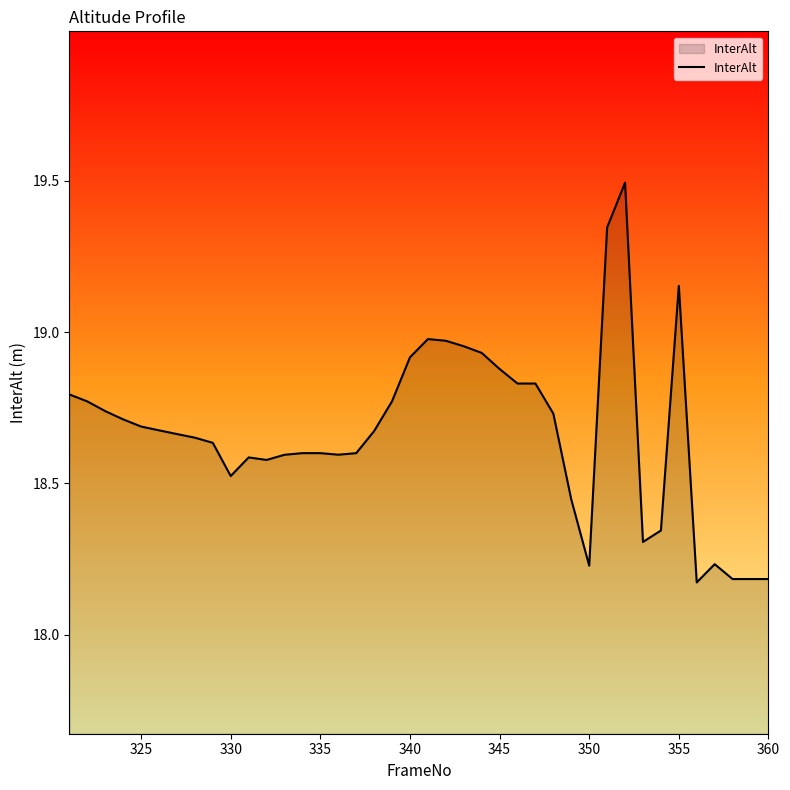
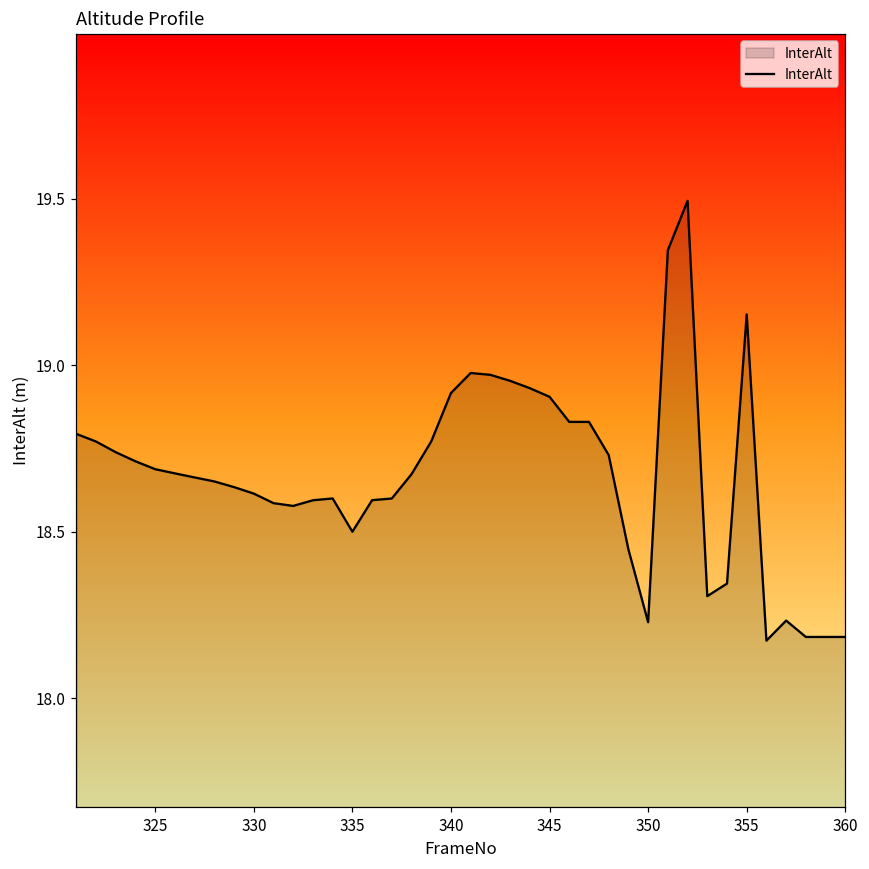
  {
    "325": 18.69,
-   "330": 18.52,
-   "335": 18.6,
+   "330": 18.61,
+   "335": 18.5,
    "340": 18.92,
-   "345": 18.88,
+   "345": 18.91,
    "350": 18.23,
    "355": 19.15,
    "360": 18.18
  }
